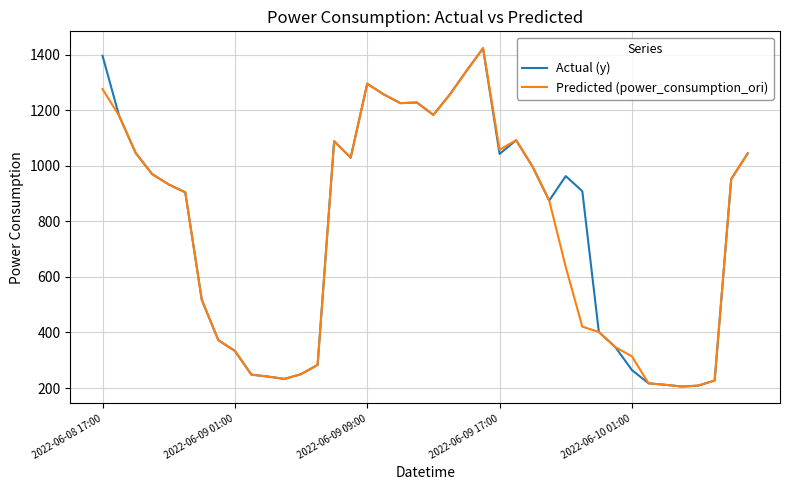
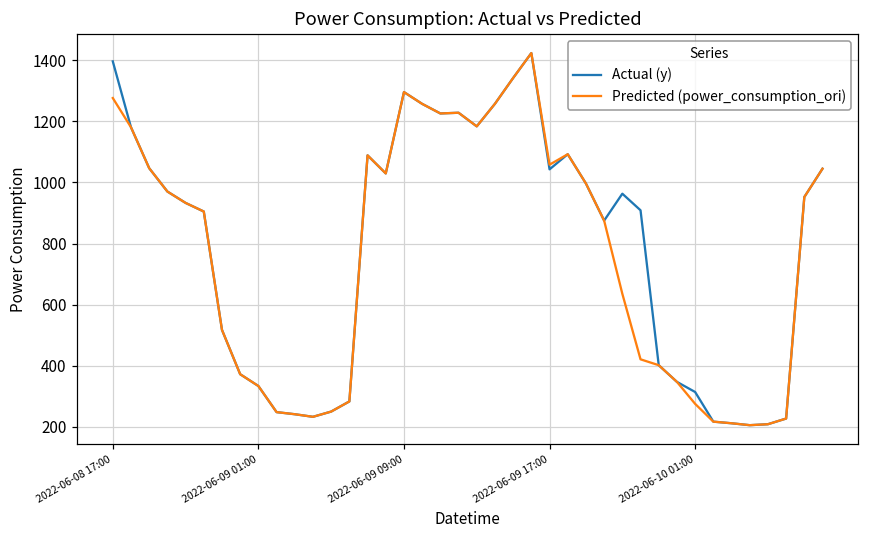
  {
    "Actual (y)": {
      "2022-06-08 17:00": 1400,
      "2022-06-09 17:00": 1040,
-     "2022-06-10 01:00": 260
+     "2022-06-10 01:00": 310
    },
    "Predicted (power_consumption_ori)": {
      "2022-06-08 17:00": 1280,
      "2022-06-09 17:00": 1060,
-     "2022-06-10 01:00": 310
+     "2022-06-10 01:00": 280
    }
  }
